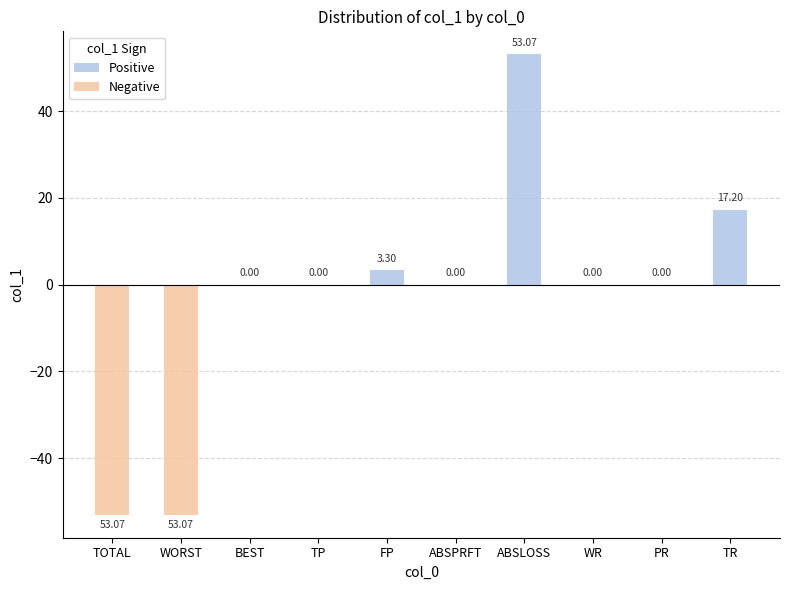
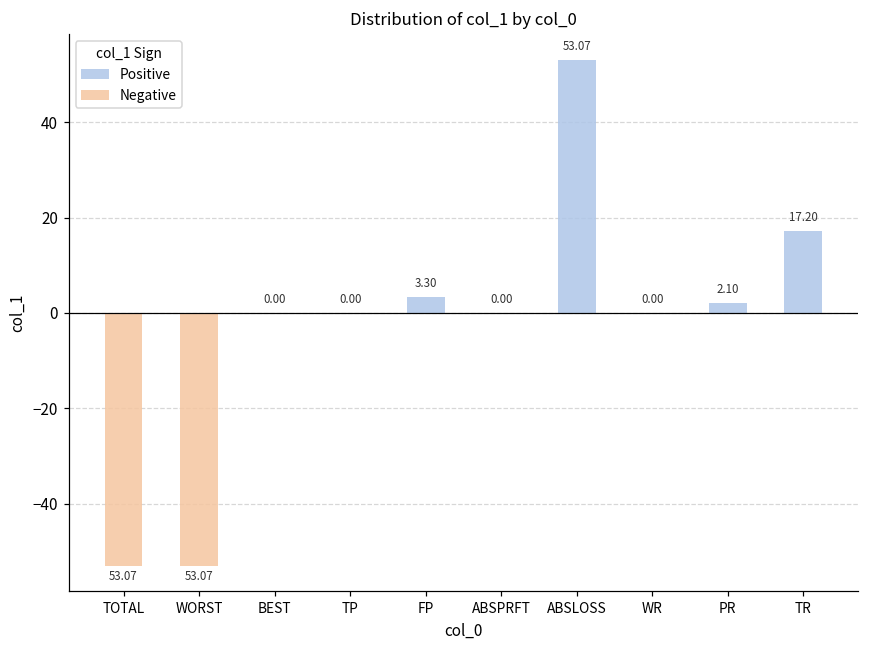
  {
    "Positive": {
      "BEST": 0.00,
      "TP": 0.00,
      "FP": 3.30,
      "ABSPRFT": 0.00,
      "ABSLOSS": 53.07,
      "WR": 0.00,
-     "PR": 0.00,
+     "PR": 2.10,
      "TR": 17.20
    }
  }
